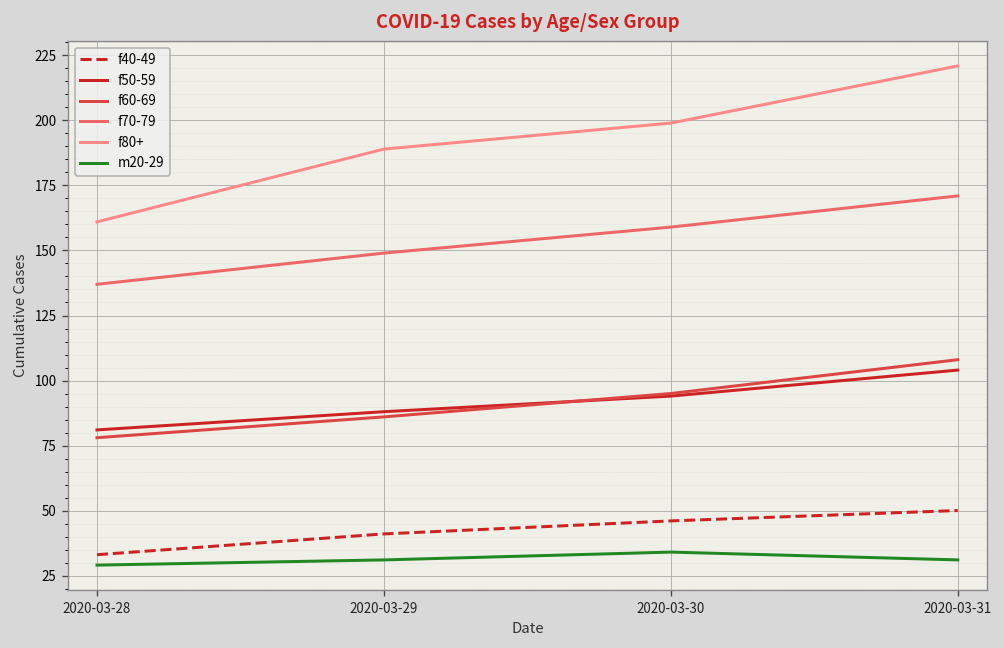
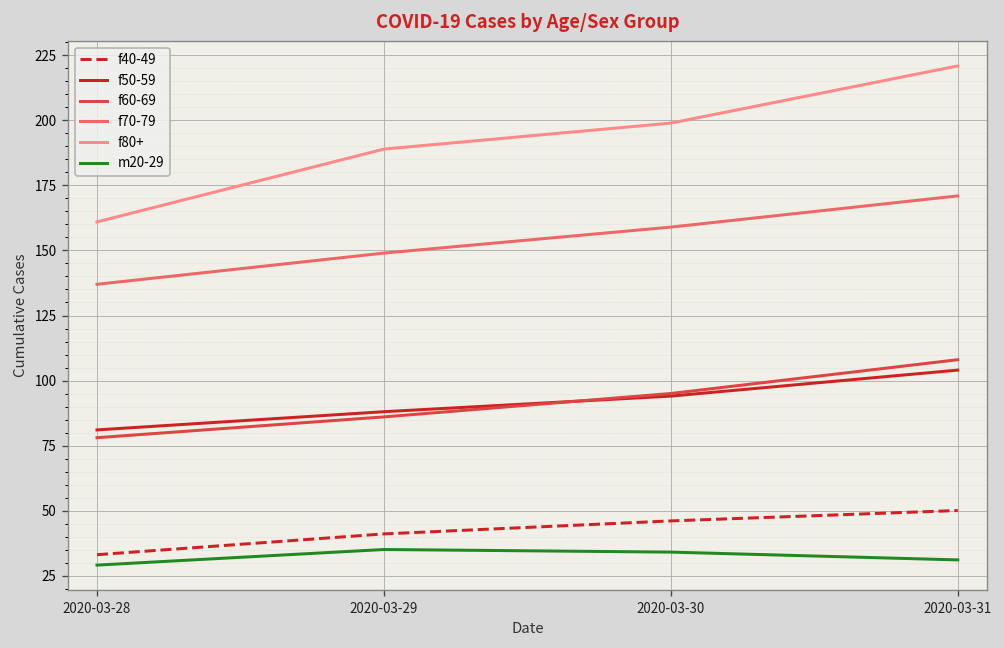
  {
    "m20-29": {
      "2020-03-28": 29,
-     "2020-03-29": 31,
+     "2020-03-29": 35,
      "2020-03-30": 34,
      "2020-03-31": 31
    }
  }
